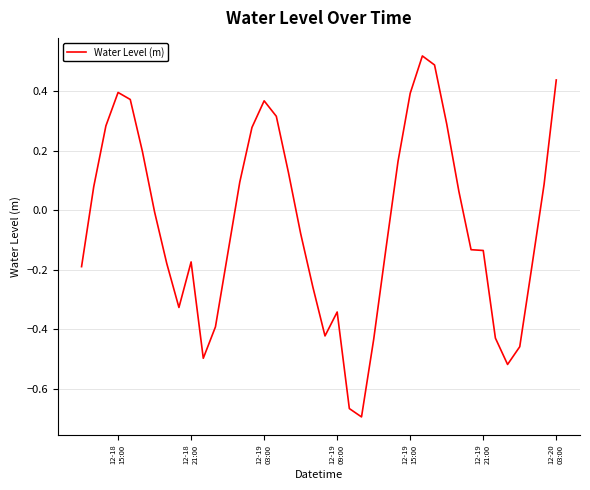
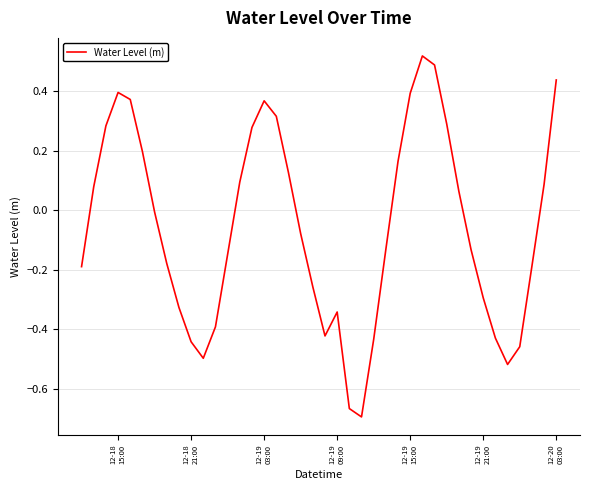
  {
    "12-18 15:00": 0.40,
-   "12-18 21:00": -0.17,
+   "12-18 21:00": -0.44,
    "12-19 03:00": 0.37,
    "12-19 09:00": -0.34,
    "12-19 15:00": 0.39,
-   "12-19 21:00": -0.14,
+   "12-19 21:00": -0.29,
    "12-20 03:00": 0.44
  }
